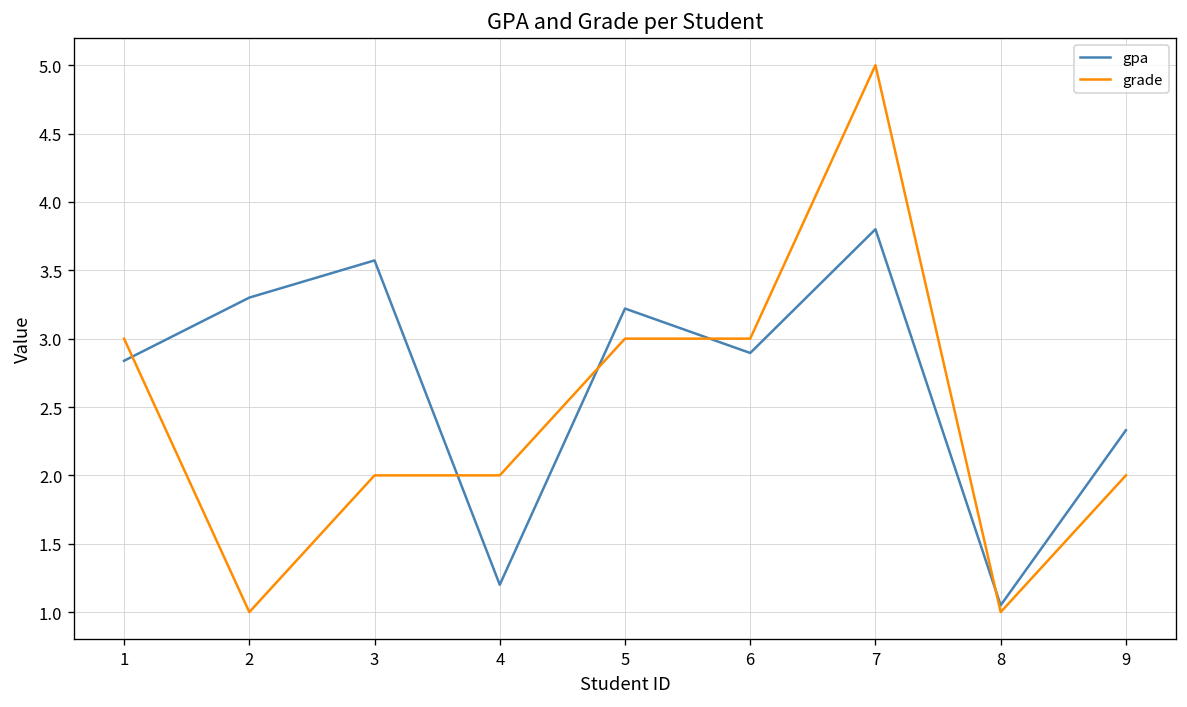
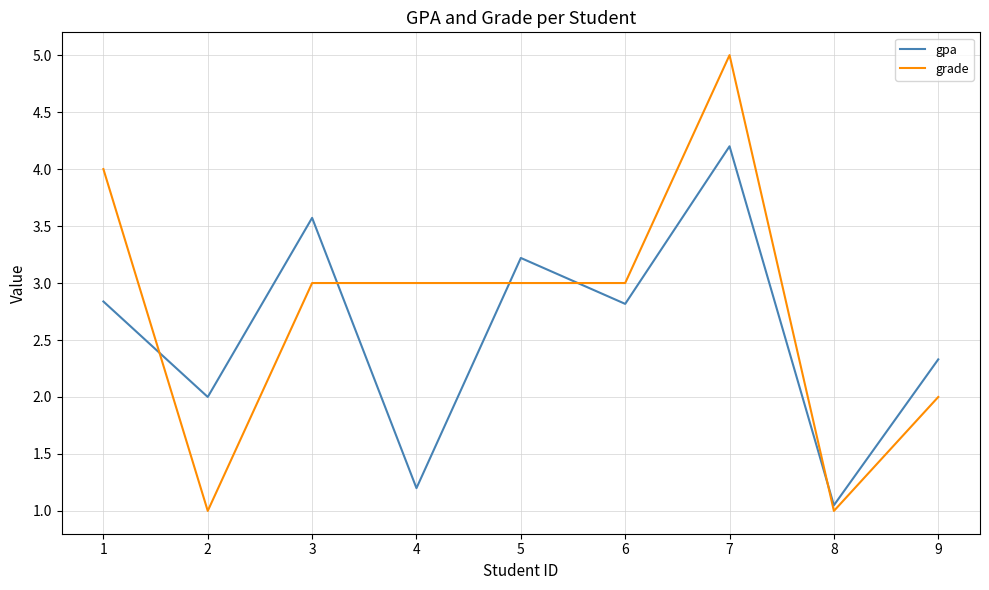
  {
    "gpa": {
      "1": 2.84,
-     "2": 3.3,
+     "2": 2.0,
      "3": 3.57,
      "4": 1.20,
      "5": 3.22,
-     "6": 2.90,
-     "7": 3.8,
+     "6": 2.82,
+     "7": 4.2,
      "8": 1.05,
      "9": 2.33
    },
    "grade": {
-     "1": 3,
+     "1": 4,
      "2": 1,
-     "3": 2,
-     "4": 2,
+     "3": 3,
+     "4": 3,
      "5": 3,
      "6": 3,
      "7": 5,
      "8": 1,
      "9": 2
    }
  }
